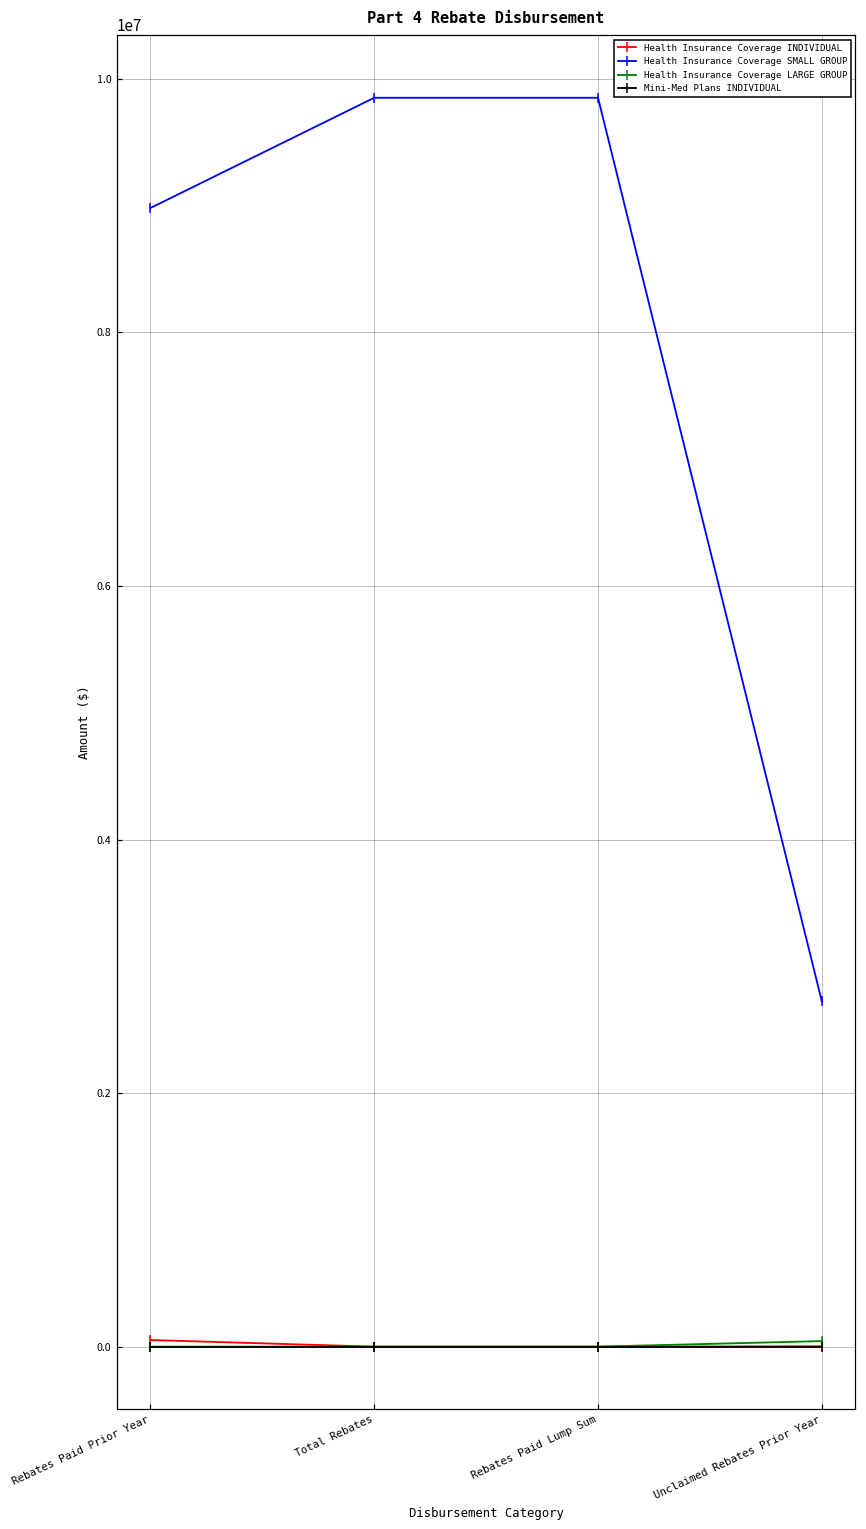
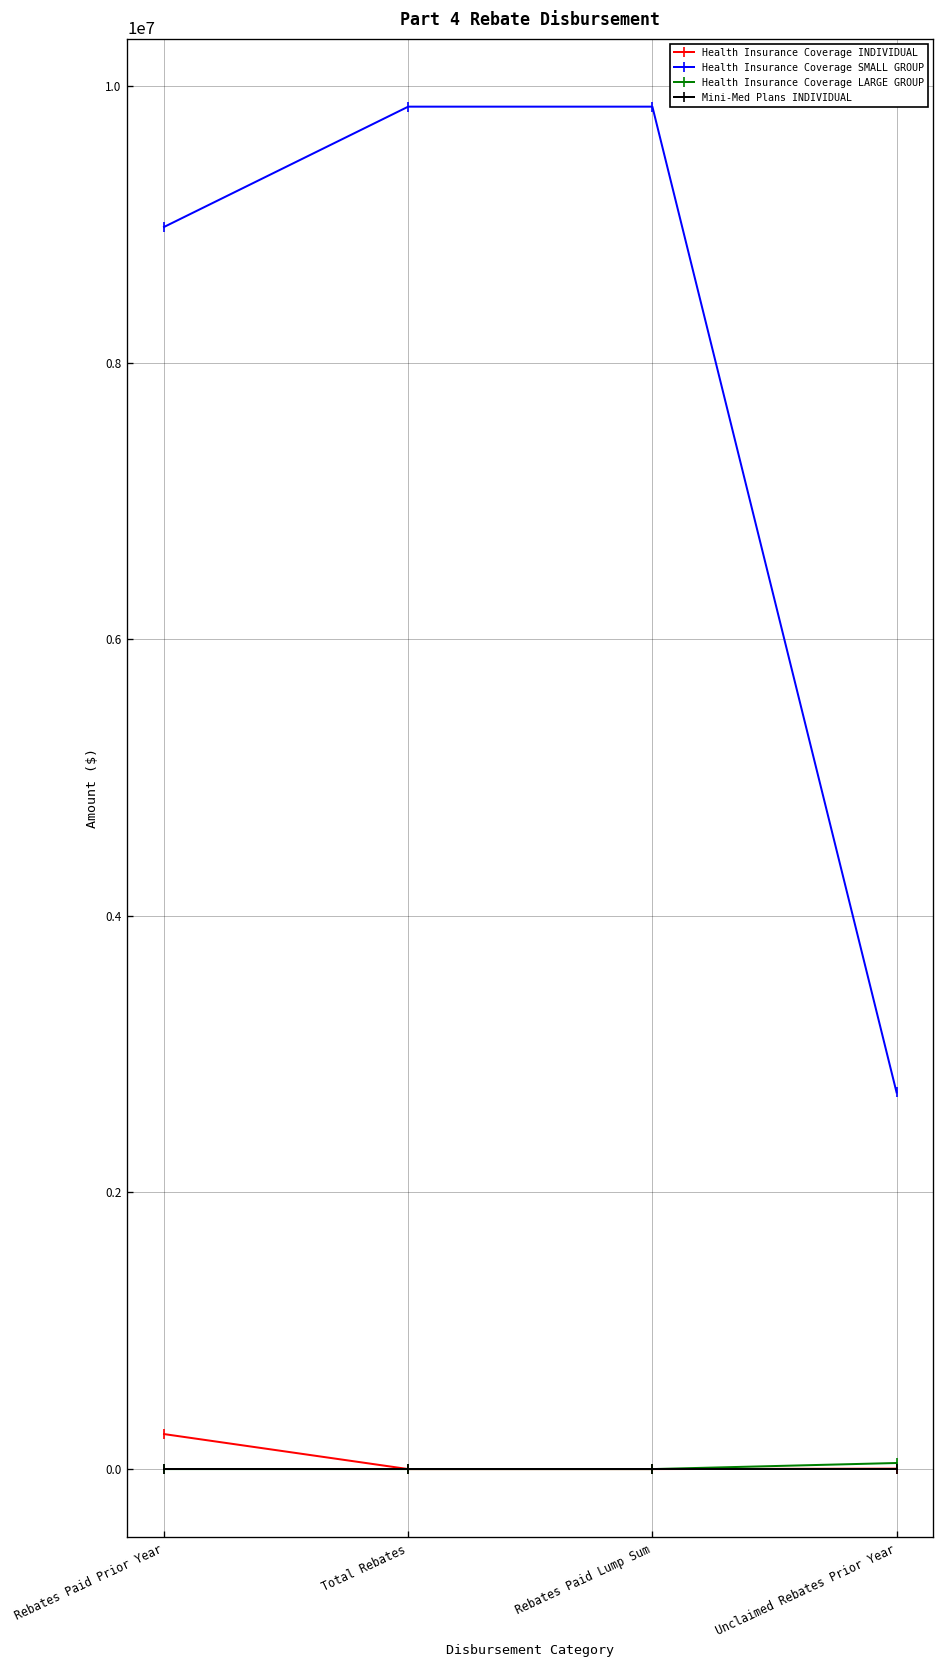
  {
    "Health Insurance Coverage INDIVIDUAL": {
-     "Rebates Paid Prior Year": 50000
+     "Rebates Paid Prior Year": 250000
    },
    "Health Insurance Coverage SMALL GROUP": {
      "Rebates Paid Prior Year": 8980000,
      "Total Rebates": 9850000,
      "Rebates Paid Lump Sum": 9850000,
      "Unclaimed Rebates Prior Year": 2720000
    },
    "Health Insurance Coverage LARGE GROUP": {
      "Unclaimed Rebates Prior Year": 40000
    }
  }
